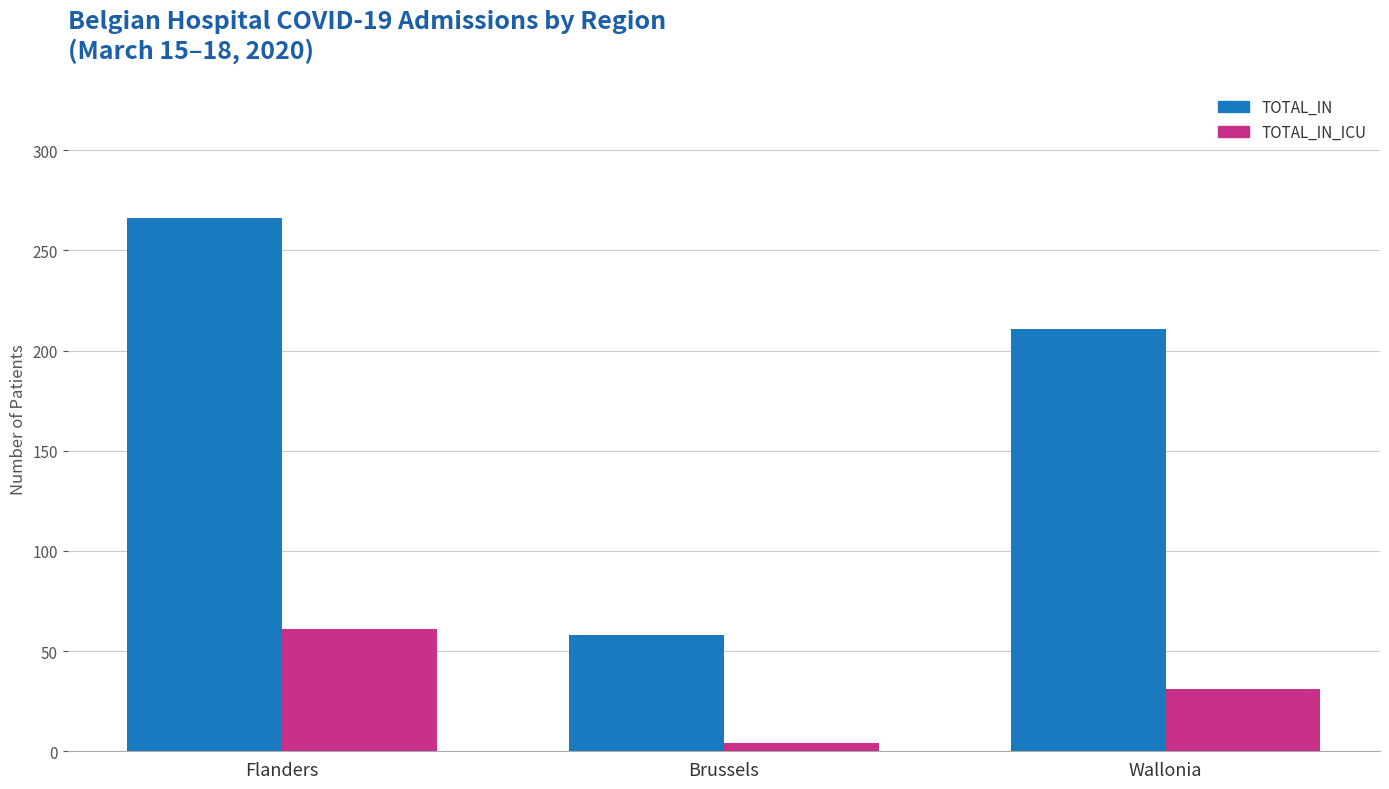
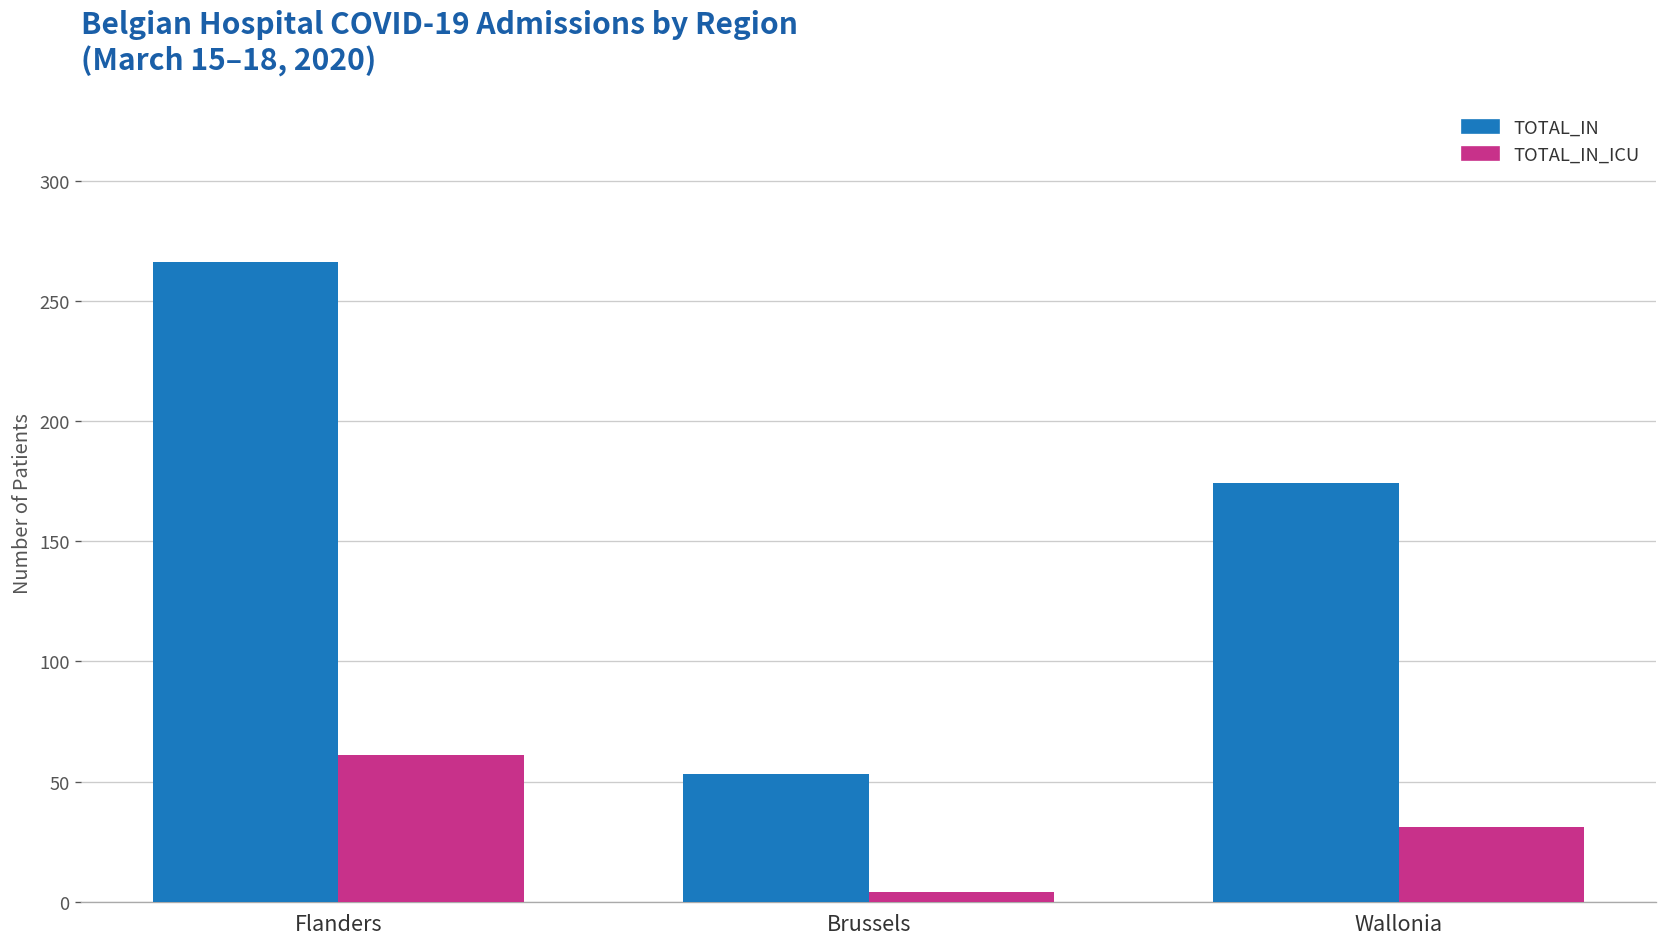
  {
    "TOTAL_IN": {
      "Flanders": 266,
-     "Brussels": 58,
-     "Wallonia": 211
+     "Brussels": 53,
+     "Wallonia": 174
    },
    "TOTAL_IN_ICU": {
      "Flanders": 61,
      "Brussels": 4,
      "Wallonia": 31
    }
  }
